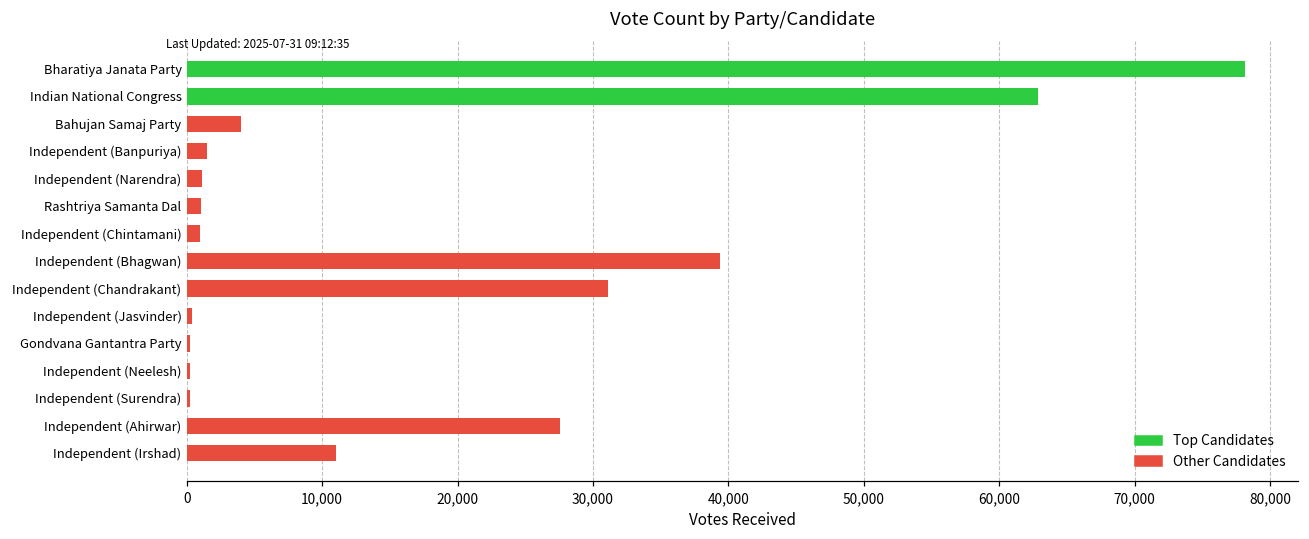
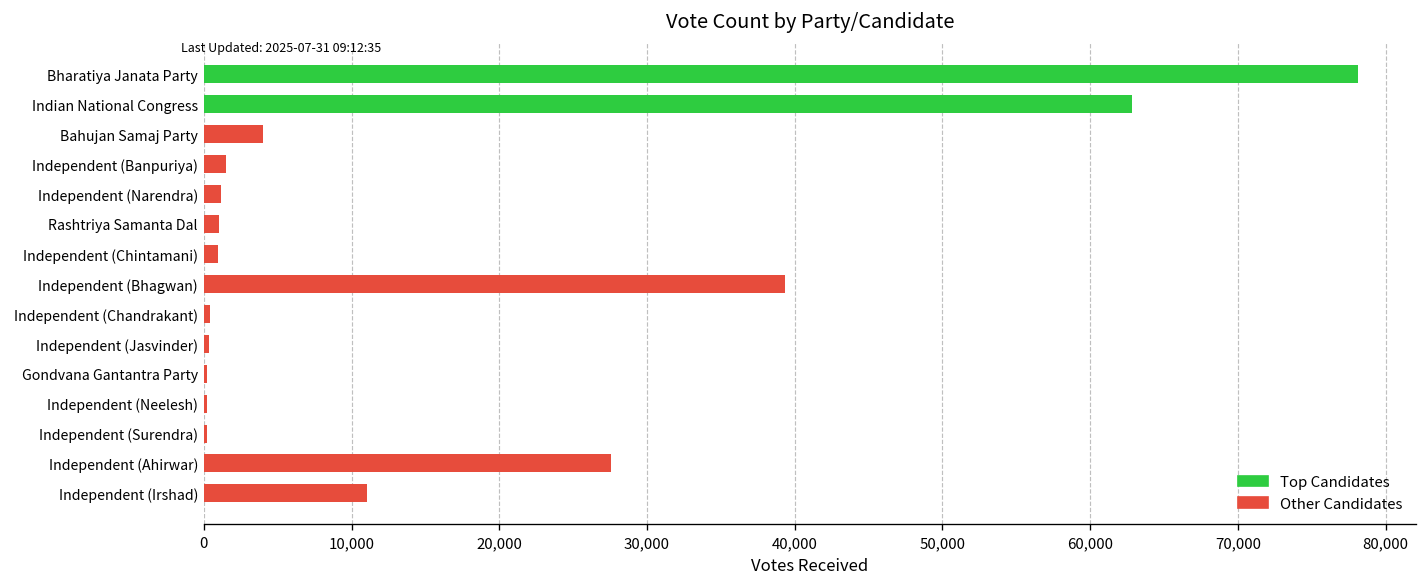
  {
    "Bharatiya Janata Party": "78,200",
    "Indian National Congress": "62,900",
    "Bahujan Samaj Party": "4,000",
    "Independent (Banpuriya)": "1,500",
    "Independent (Narendra)": "1,100",
    "Rashtriya Samanta Dal": "1,000",
    "Independent (Chintamani)": "1,000",
    "Independent (Bhagwan)": "39,400",
-   "Independent (Chandrakant)": "31,100",
+   "Independent (Chandrakant)": "400",
    "Independent (Jasvinder)": "400",
    "Gondvana Gantantra Party": "200",
    "Independent (Neelesh)": "200",
    "Independent (Ahirwar)": "27,600",
    "Independent (Irshad)": "11,000"
  }
